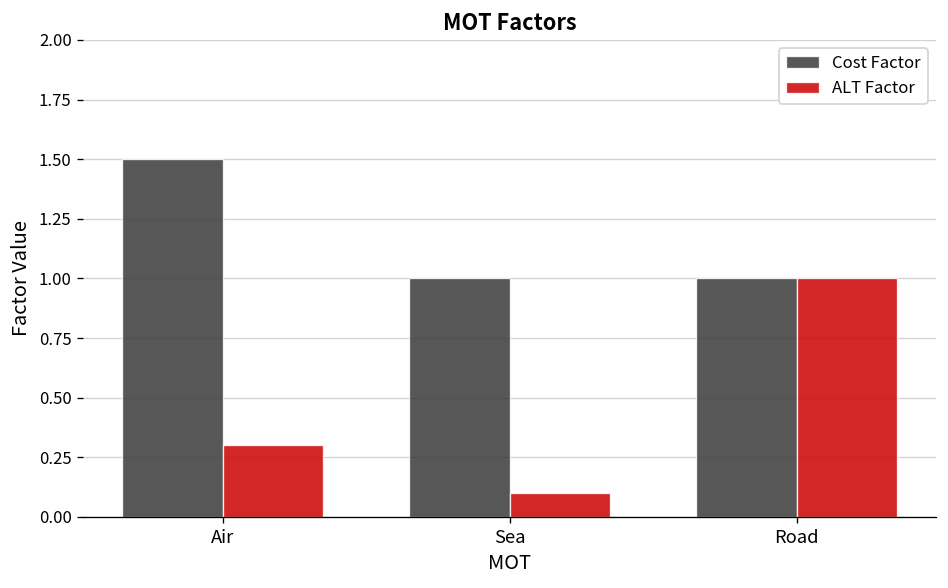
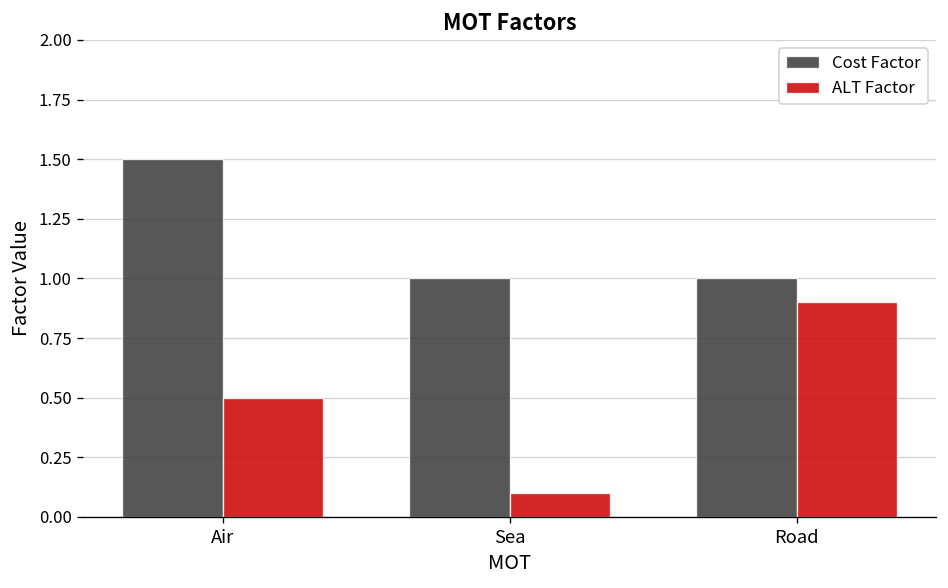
  {
    "Cost Factor": {
      "Air": 1.5,
      "Sea": 1.0,
      "Road": 1.0
    },
    "ALT Factor": {
-     "Air": 0.3,
+     "Air": 0.5,
      "Sea": 0.1,
-     "Road": 1.0
+     "Road": 0.9
    }
  }
